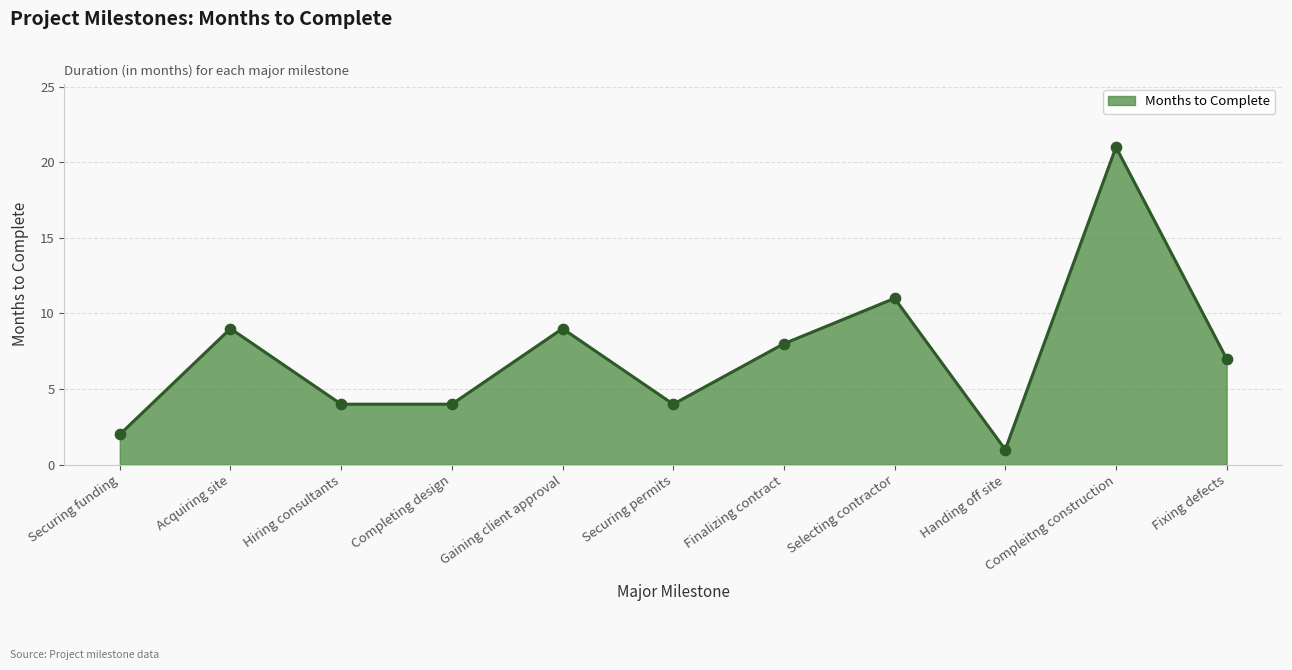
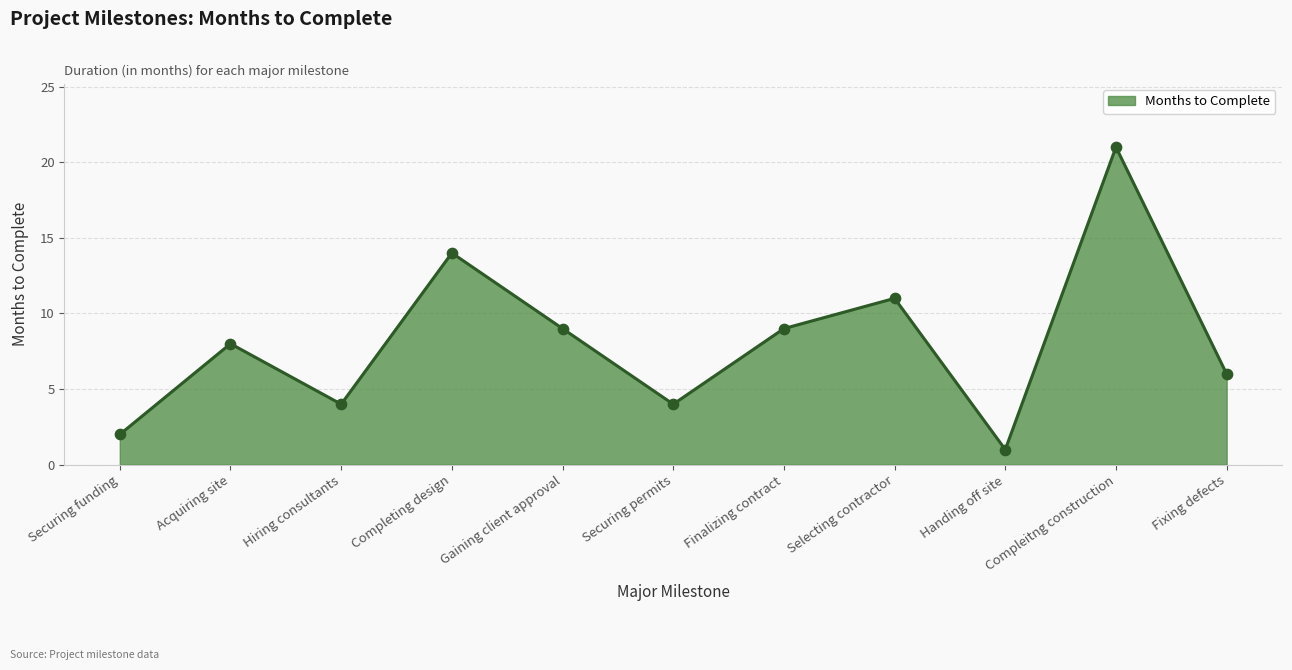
  {
    "Securing funding": 2,
-   "Acquiring site": 9,
+   "Acquiring site": 8,
    "Hiring consultants": 4,
-   "Completing design": 4,
+   "Completing design": 14,
    "Gaining client approval": 9,
    "Securing permits": 4,
-   "Finalizing contract": 8,
+   "Finalizing contract": 9,
    "Selecting contractor": 11,
    "Handing off site": 1,
    "Compleitng construction": 21,
-   "Fixing defects": 7
+   "Fixing defects": 6
  }
